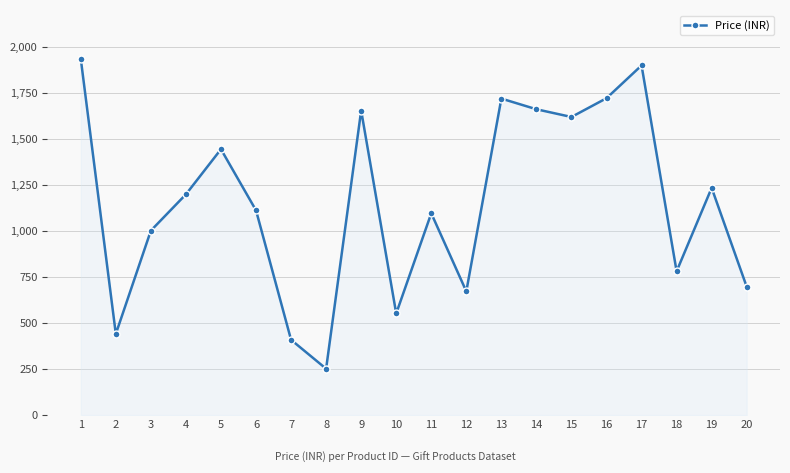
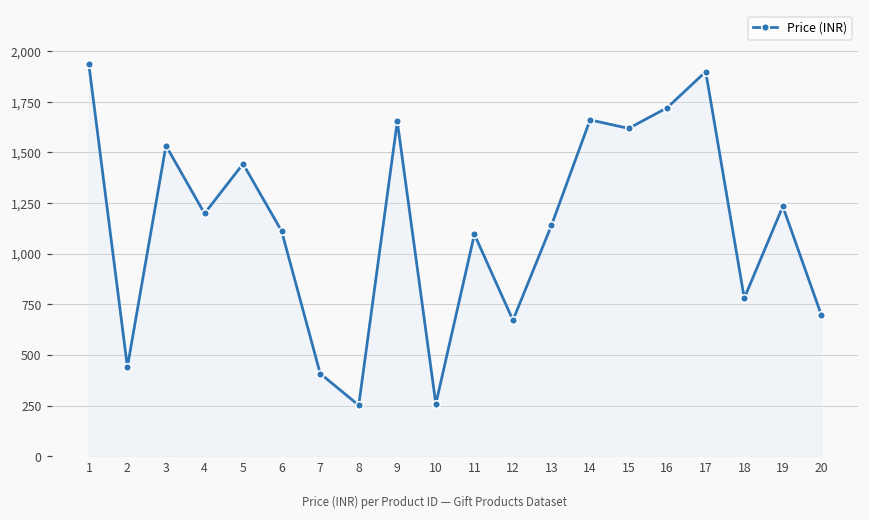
  {
    "1": "1,940",
    "2": "440",
-   "3": "1,000",
+   "3": "1,530",
    "4": "1,200",
    "5": "1,440",
    "6": "1,110",
    "7": "410",
    "8": "250",
    "9": "1,650",
-   "10": "550",
+   "10": "260",
    "11": "1,100",
    "12": "670",
-   "13": "1,720",
+   "13": "1,140",
    "14": "1,660",
    "15": "1,620",
    "16": "1,720",
    "17": "1,900",
    "18": "780",
    "19": "1,230",
    "20": "700"
  }
